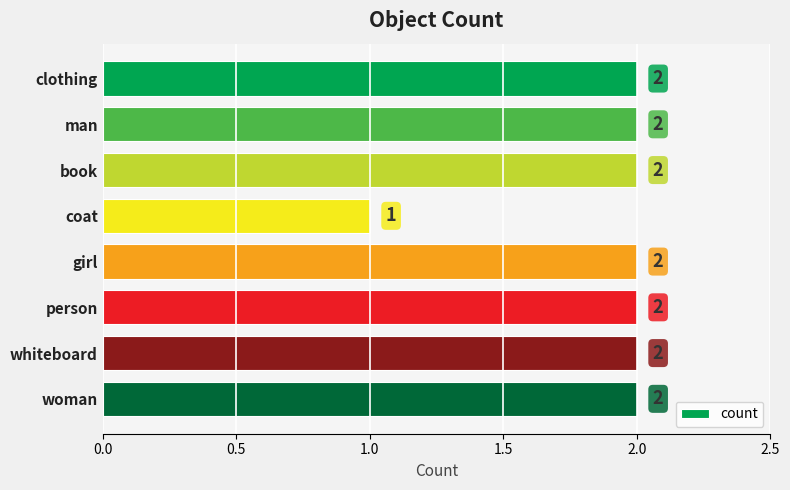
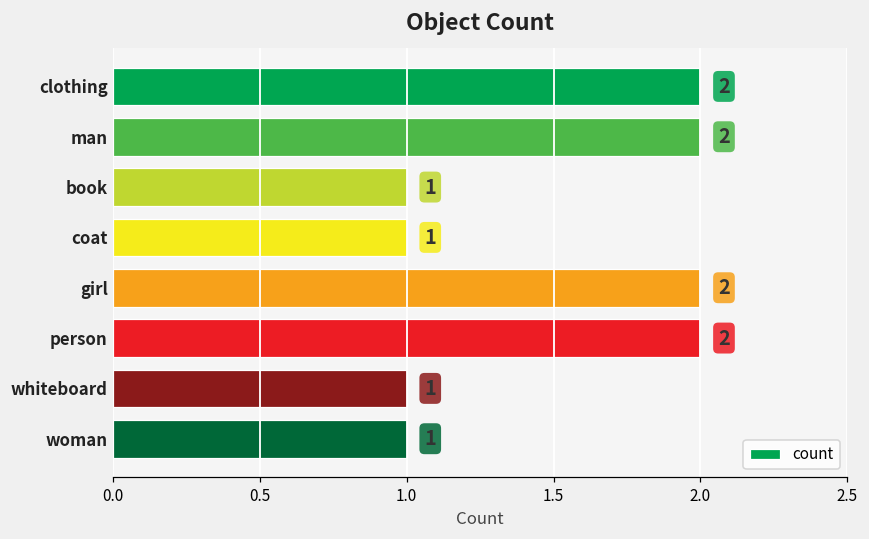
  {
-   "book": 2,
-   "whiteboard": 2,
-   "woman": 2
+   "book": 1,
+   "whiteboard": 1,
+   "woman": 1
  }
